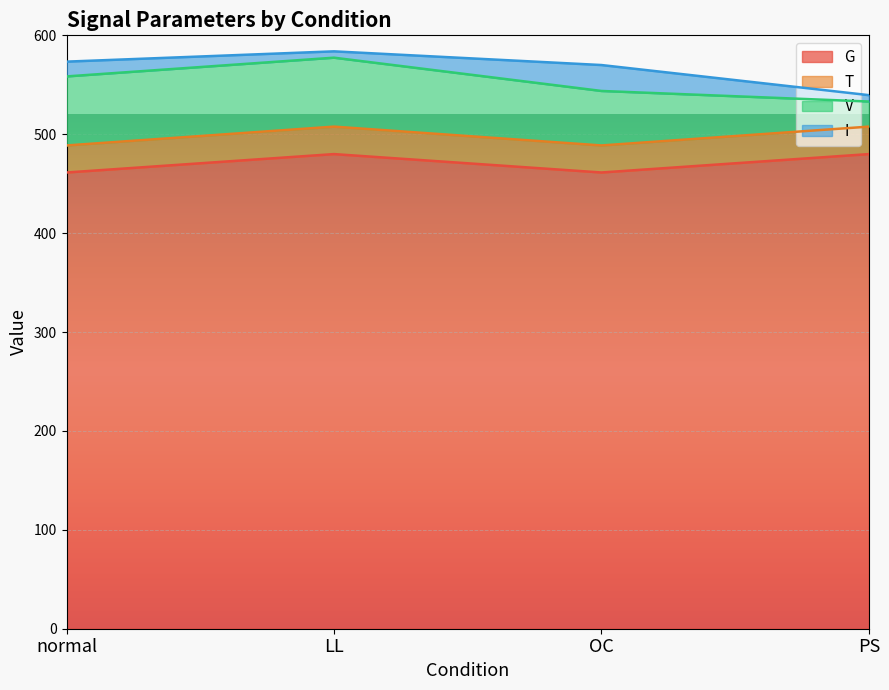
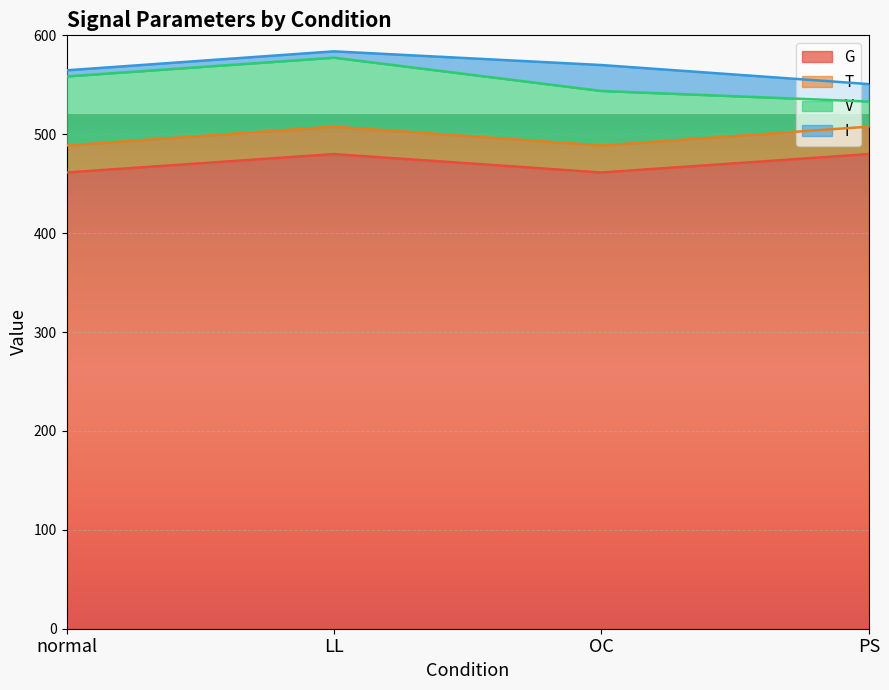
  {
    "V": {
      "normal": 70,
      "LL": 70,
      "OC": 60,
      "PS": 30
    },
    "I": {
-     "normal": 15,
+     "normal": 6,
      "LL": 10,
      "OC": 30,
-     "PS": 10
+     "PS": 20
    }
  }
